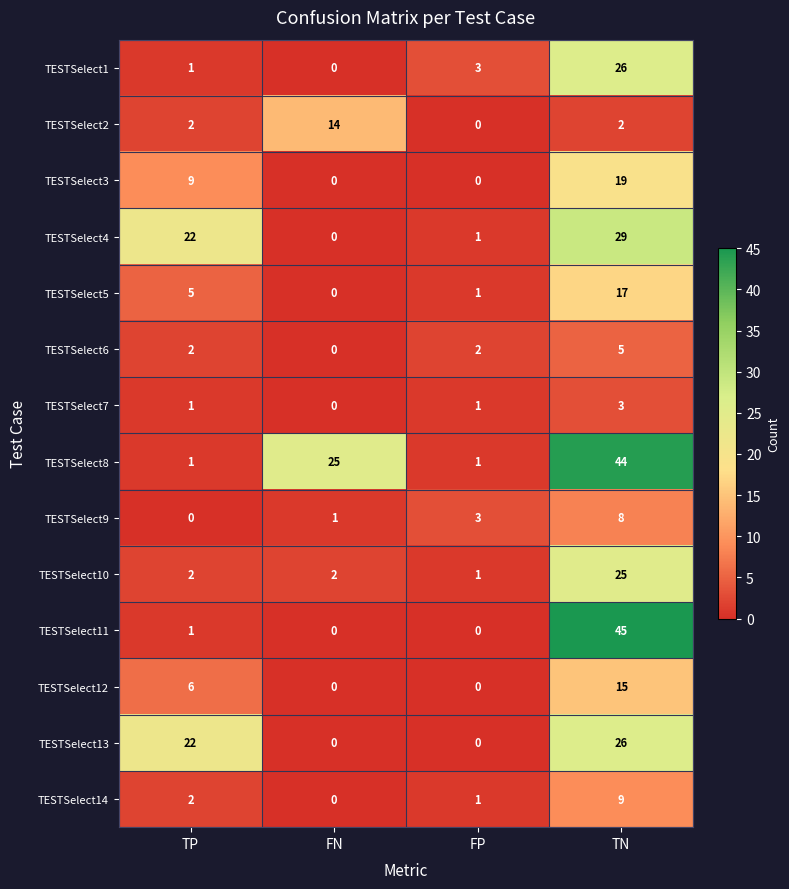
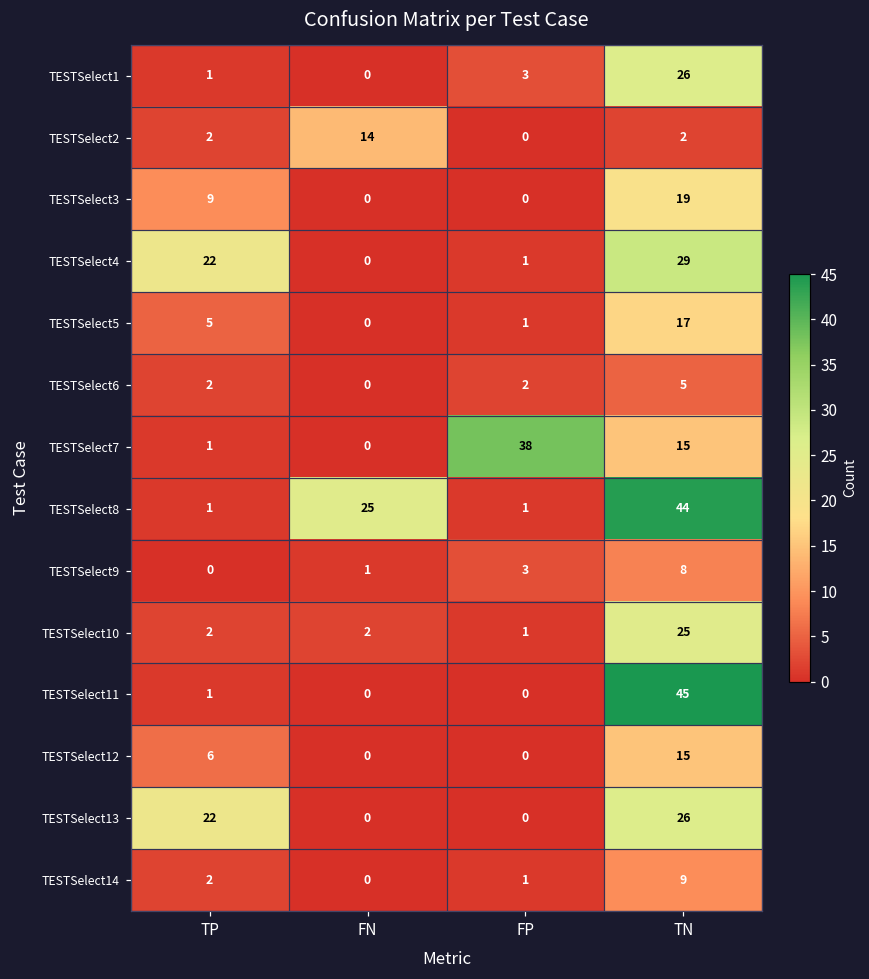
  {
    "TESTSelect1": {
      "TP": 1,
      "FN": 0,
      "FP": 3,
      "TN": 26
    },
    "TESTSelect2": {
      "TP": 2,
      "FN": 14,
      "FP": 0,
      "TN": 2
    },
    "TESTSelect3": {
      "TP": 9,
      "FN": 0,
      "FP": 0,
      "TN": 19
    },
    "TESTSelect4": {
      "TP": 22,
      "FN": 0,
      "FP": 1,
      "TN": 29
    },
    "TESTSelect5": {
      "TP": 5,
      "FN": 0,
      "FP": 1,
      "TN": 17
    },
    "TESTSelect6": {
      "TP": 2,
      "FN": 0,
      "FP": 2,
      "TN": 5
    },
    "TESTSelect7": {
      "TP": 1,
      "FN": 0,
-     "FP": 1,
-     "TN": 3
+     "FP": 38,
+     "TN": 15
    },
    "TESTSelect8": {
      "TP": 1,
      "FN": 25,
      "FP": 1,
      "TN": 44
    },
    "TESTSelect9": {
      "TP": 0,
      "FN": 1,
      "FP": 3,
      "TN": 8
    },
    "TESTSelect10": {
      "TP": 2,
      "FN": 2,
      "FP": 1,
      "TN": 25
    },
    "TESTSelect11": {
      "TP": 1,
      "FN": 0,
      "FP": 0,
      "TN": 45
    },
    "TESTSelect12": {
      "TP": 6,
      "FN": 0,
      "FP": 0,
      "TN": 15
    },
    "TESTSelect13": {
      "TP": 22,
      "FN": 0,
      "FP": 0,
      "TN": 26
    },
    "TESTSelect14": {
      "TP": 2,
      "FN": 0,
      "FP": 1,
      "TN": 9
    }
  }
